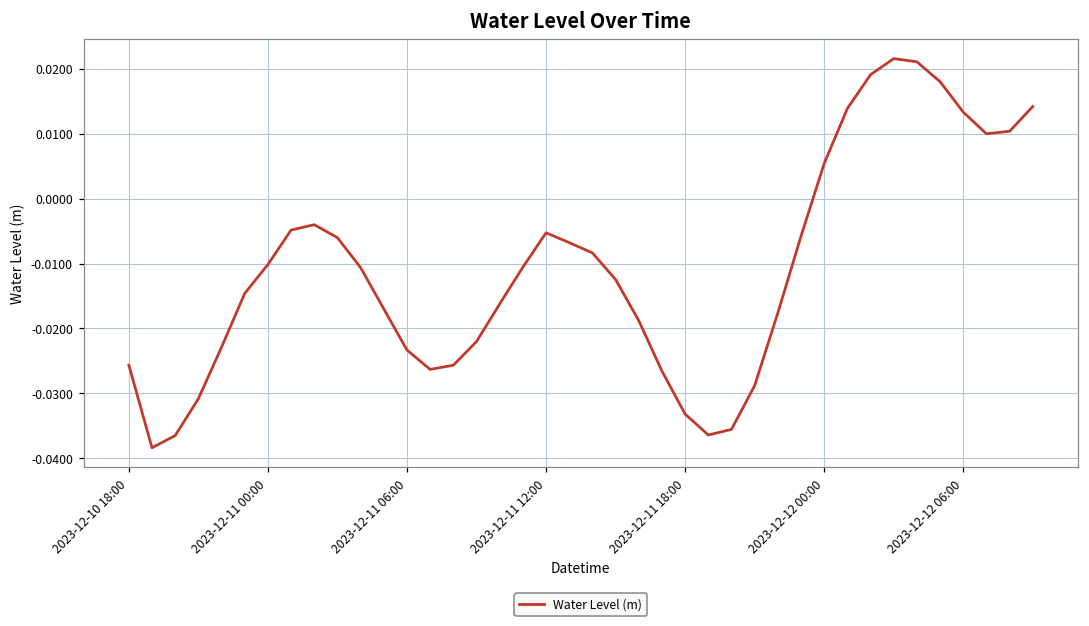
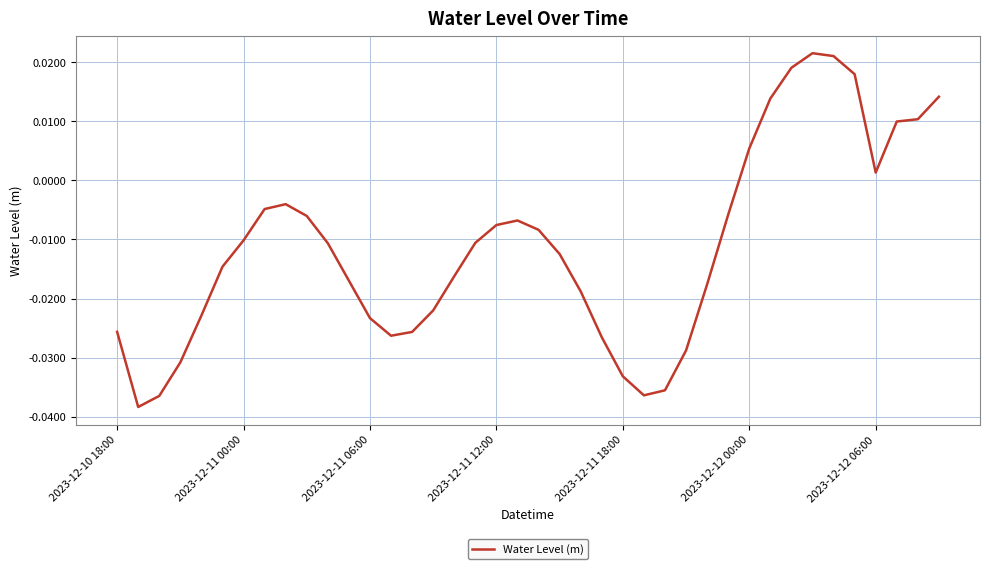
  {
    "2023-12-10 18:00": -0.026,
    "2023-12-11 00:00": -0.010,
    "2023-12-11 06:00": -0.023,
-   "2023-12-11 12:00": -0.005,
+   "2023-12-11 12:00": -0.008,
    "2023-12-11 18:00": -0.033,
    "2023-12-12 00:00": 0.005,
-   "2023-12-12 06:00": 0.013
+   "2023-12-12 06:00": 0.001
  }
